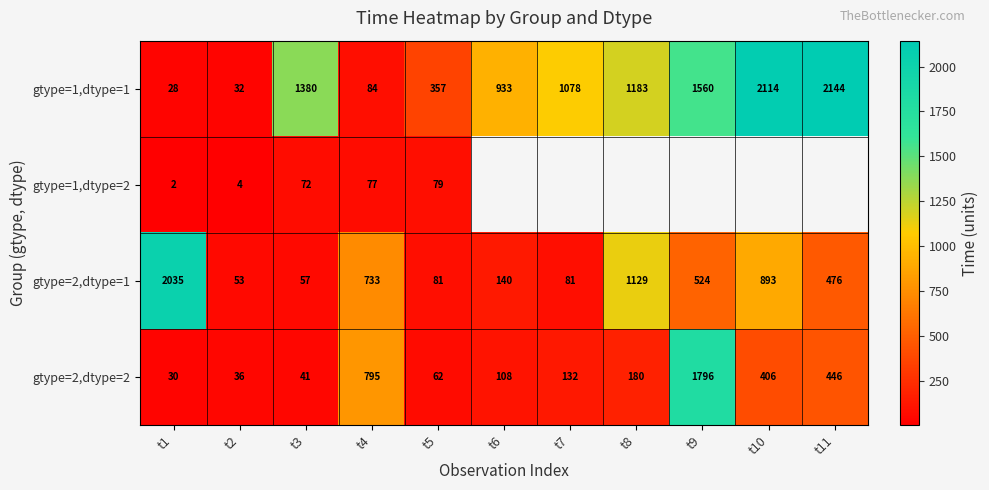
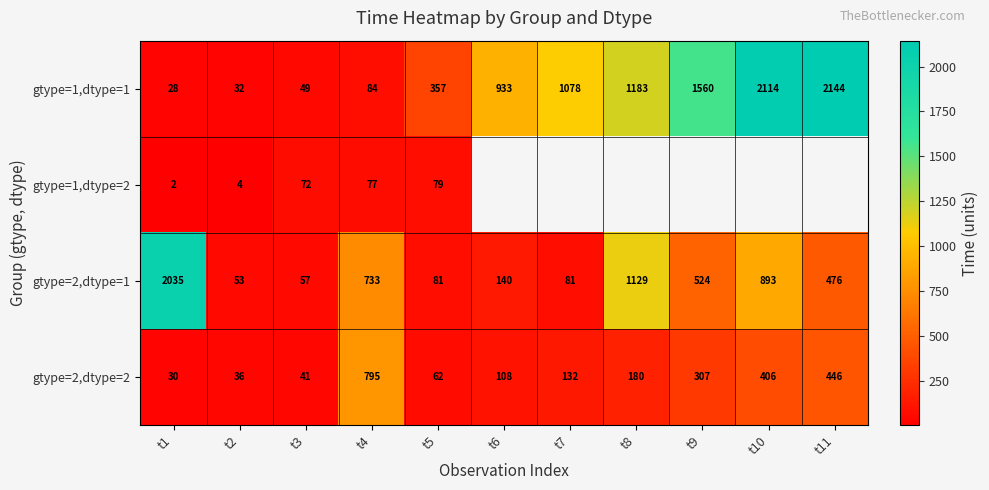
  {
    "gtype=1,dtype=1": {
      "t1": 28,
      "t2": 32,
-     "t3": 1380,
+     "t3": 49,
      "t4": 84,
      "t5": 357,
      "t6": 933,
      "t7": 1078,
      "t8": 1183,
      "t9": 1560,
      "t10": 2114,
      "t11": 2144
    },
    "gtype=1,dtype=2": {
      "t1": 2,
      "t2": 4,
      "t3": 72,
      "t4": 77,
      "t5": 79
    },
    "gtype=2,dtype=1": {
      "t1": 2035,
      "t2": 53,
      "t3": 57,
      "t4": 733,
      "t5": 81,
      "t6": 140,
      "t7": 81,
      "t8": 1129,
      "t9": 524,
      "t10": 893,
      "t11": 476
    },
    "gtype=2,dtype=2": {
      "t1": 30,
      "t2": 36,
      "t3": 41,
      "t4": 795,
      "t5": 62,
      "t6": 108,
      "t7": 132,
      "t8": 180,
-     "t9": 1796,
+     "t9": 307,
      "t10": 406,
      "t11": 446
    }
  }
